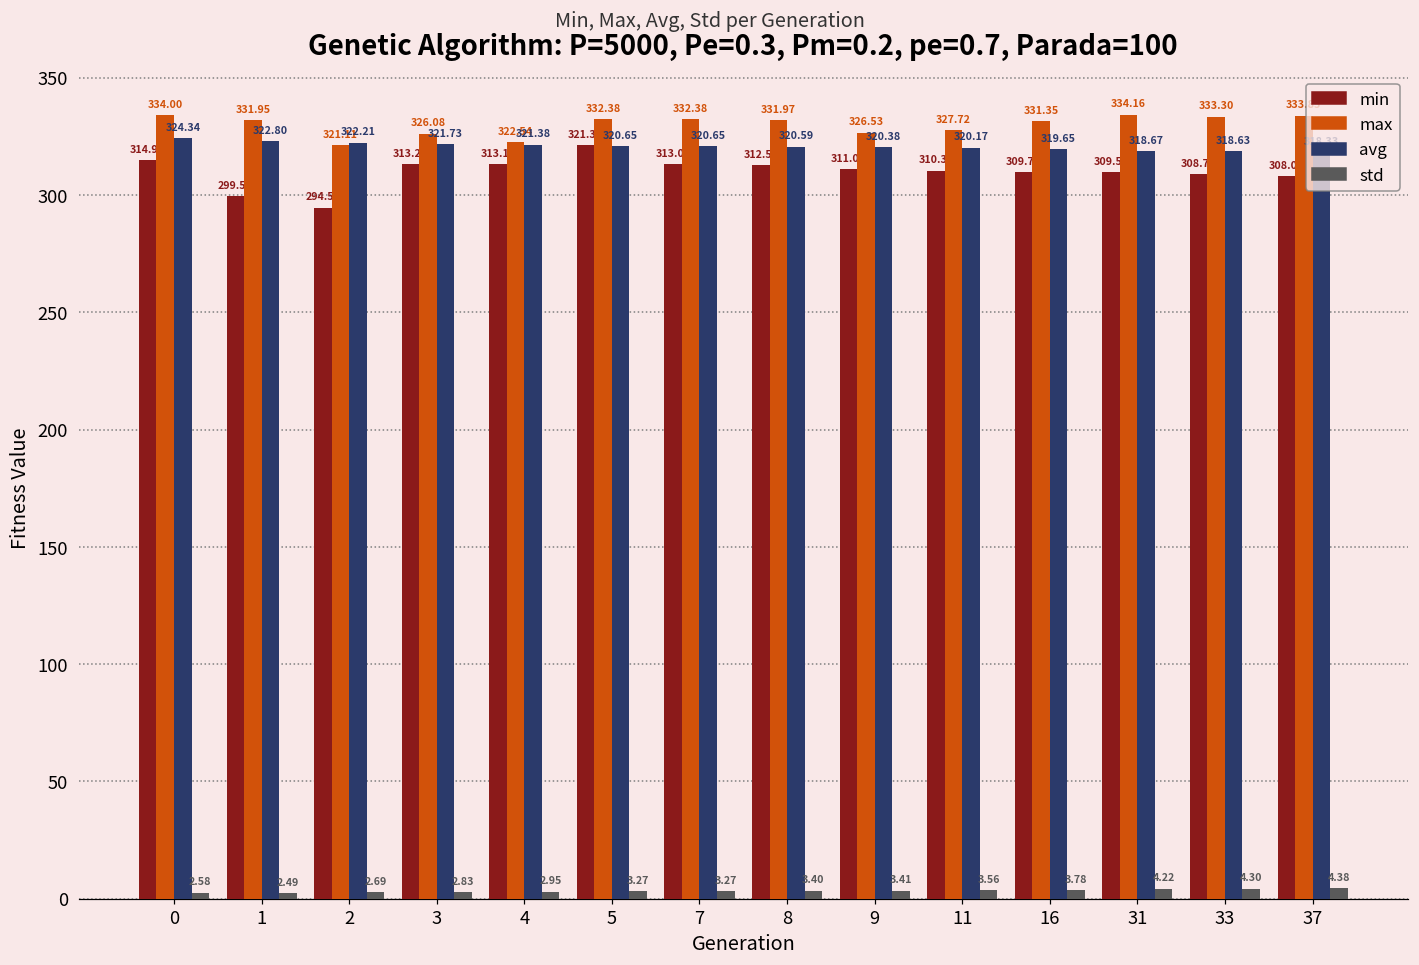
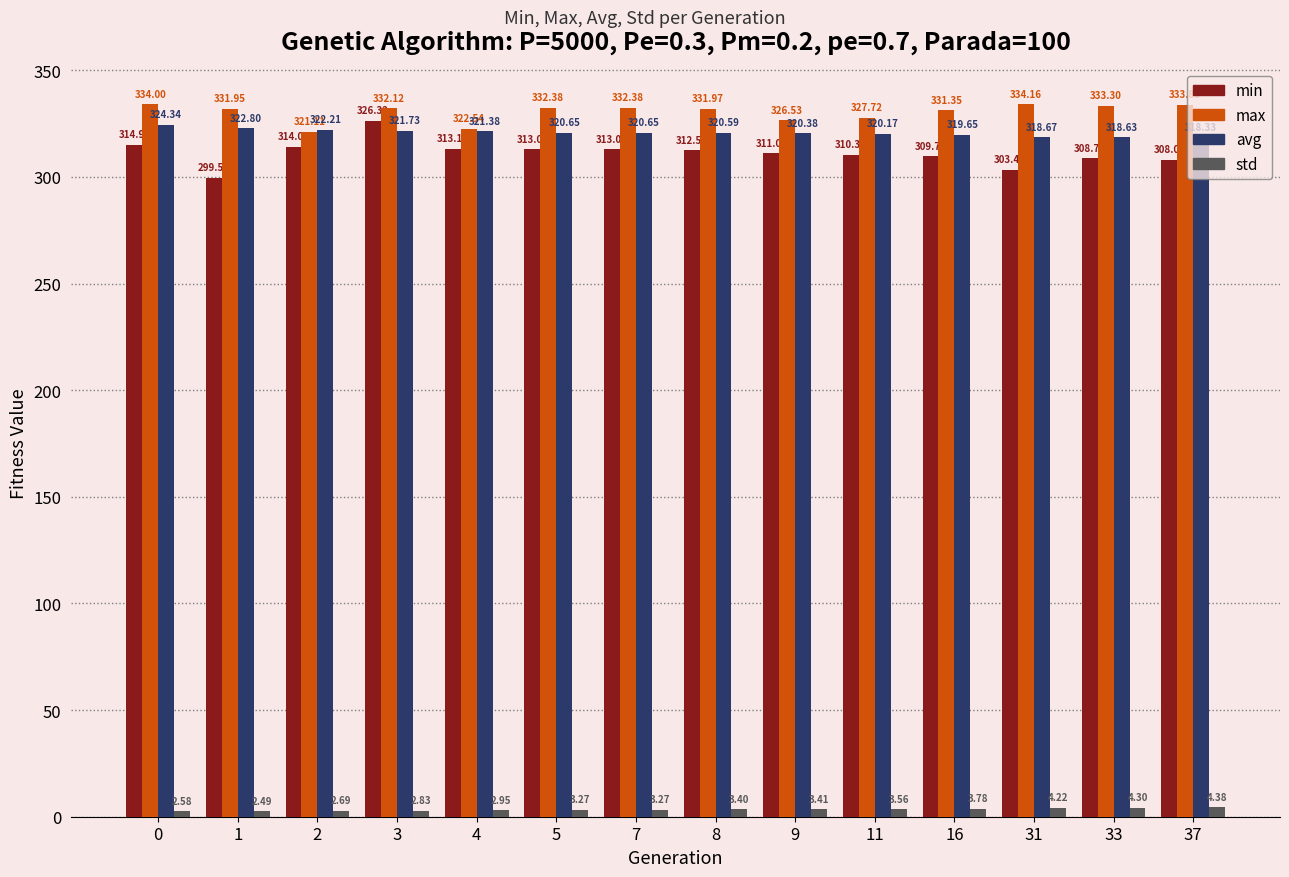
  {
    "min": {
      "0": 314.95,
      "1": 299.54,
-     "2": 294.56,
-     "3": 313.22,
+     "2": 314.04,
+     "3": 326.32,
      "4": 313.11,
-     "5": 321.30,
+     "5": 313.00,
      "7": 313.00,
      "8": 312.56,
      "9": 311.04,
      "11": 310.33,
      "16": 309.76,
-     "31": 309.57,
+     "31": 303.45,
      "33": 308.76,
      "37": 308.09
    },
    "max": {
      "0": 334.00,
      "1": 331.95,
-     "3": 326.08,
+     "3": 332.12,
      "5": 332.38,
      "7": 332.38,
      "8": 331.97,
      "9": 326.53,
      "11": 327.72,
      "16": 331.35,
      "31": 334.16,
      "33": 333.30
    }
  }
